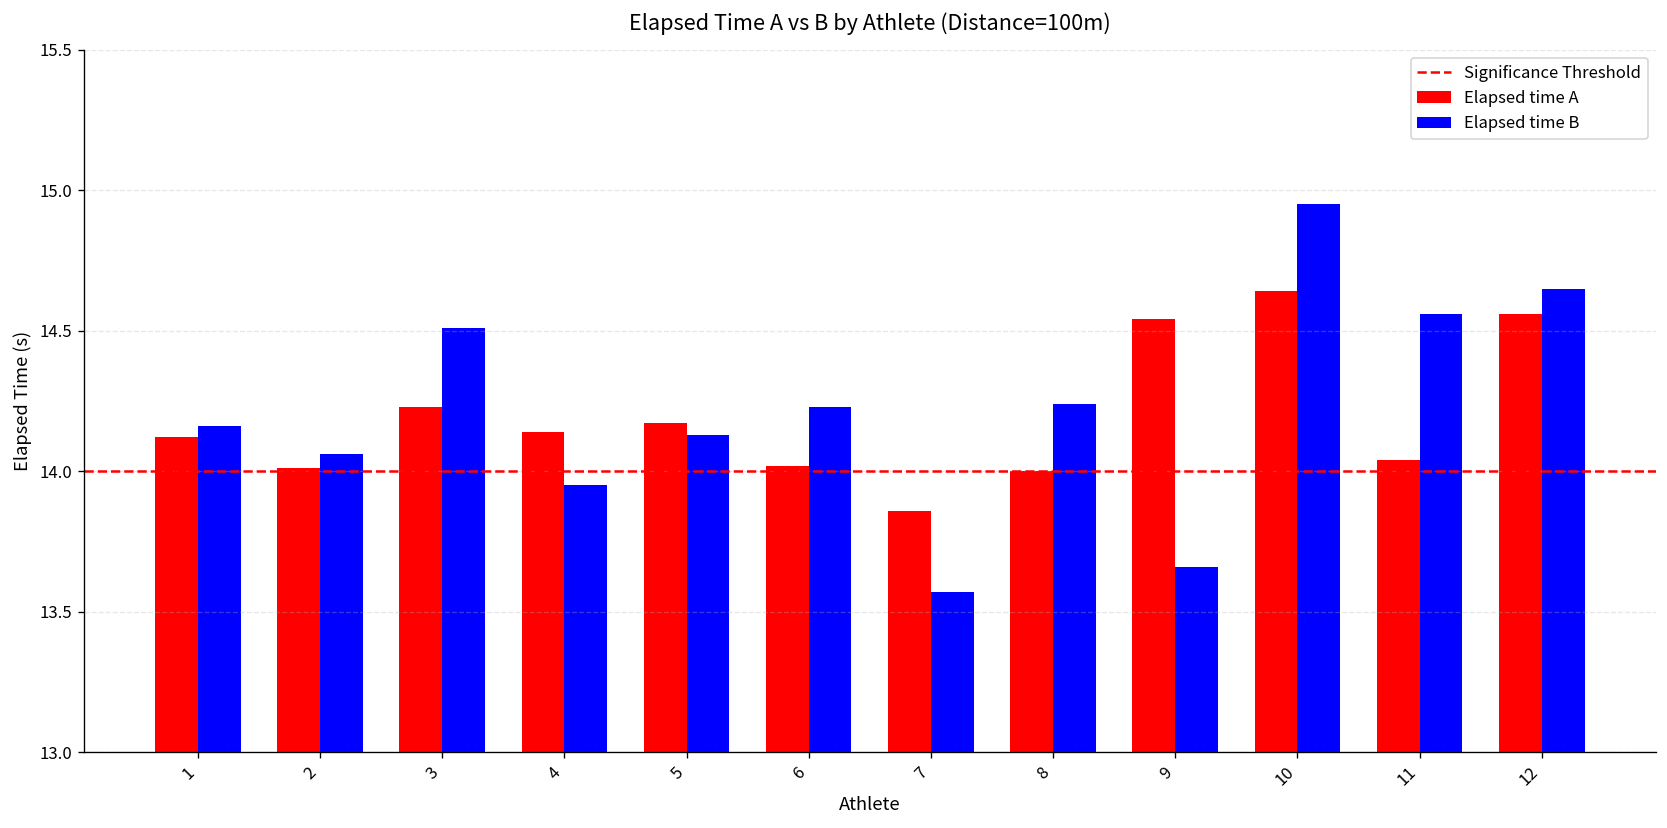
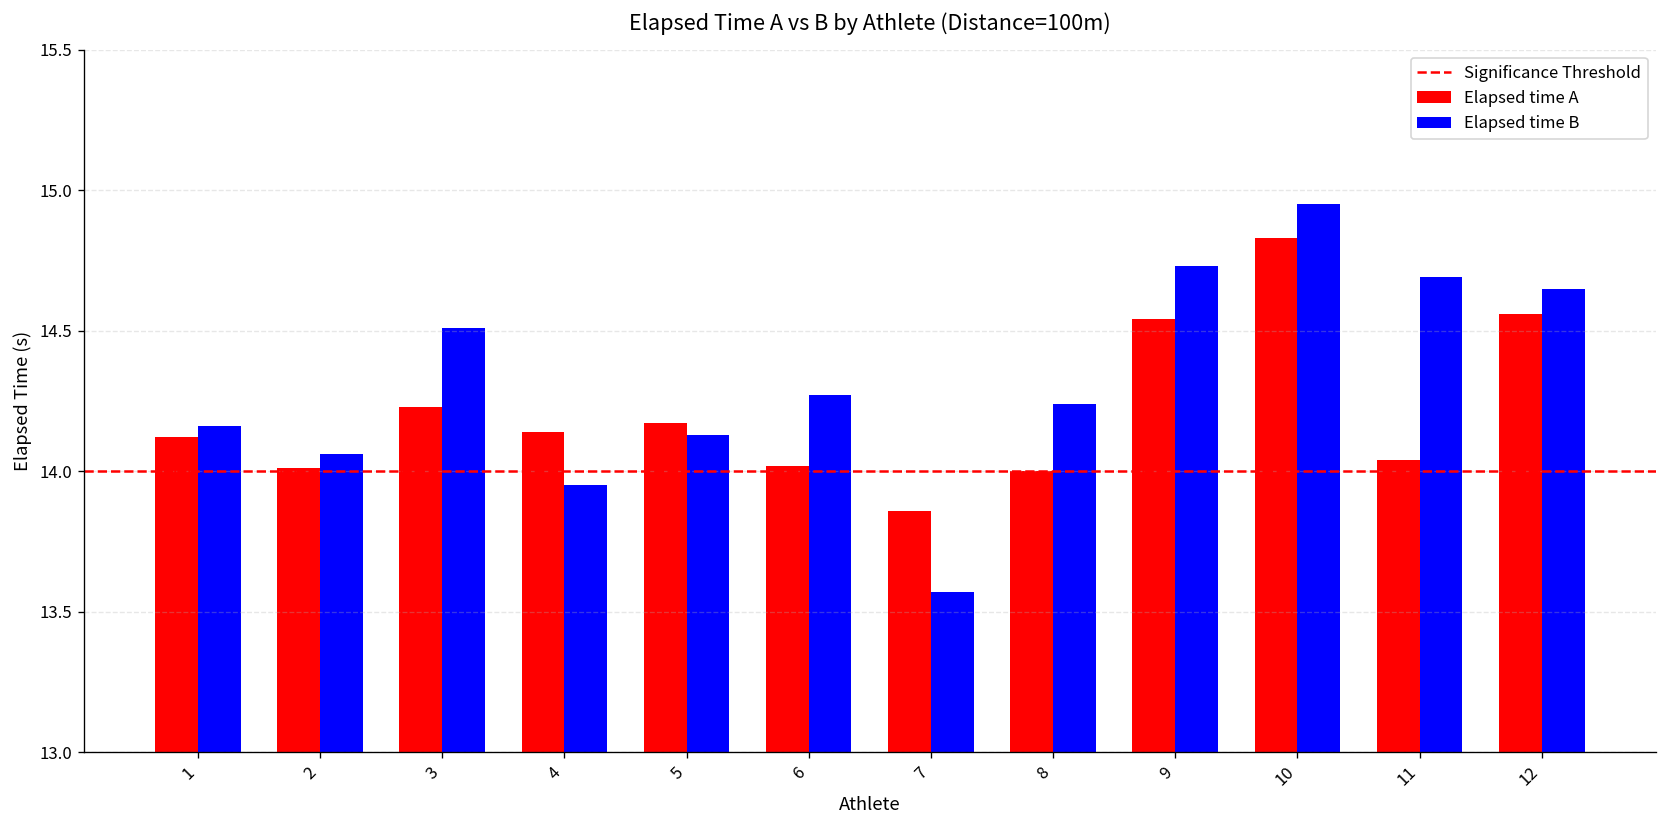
  {
    "Elapsed time A": {
      "1": 14.12,
      "2": 14.01,
      "3": 14.23,
      "4": 14.14,
      "5": 14.17,
      "6": 14.02,
      "7": 13.86,
      "8": 14.00,
      "9": 14.54,
-     "10": 14.64,
+     "10": 14.83,
      "11": 14.04,
      "12": 14.56
    },
    "Elapsed time B": {
      "1": 14.16,
      "2": 14.06,
      "3": 14.51,
      "4": 13.95,
      "5": 14.13,
-     "6": 14.23,
+     "6": 14.27,
      "7": 13.57,
      "8": 14.24,
-     "9": 13.66,
+     "9": 14.73,
      "10": 14.95,
-     "11": 14.56,
+     "11": 14.69,
      "12": 14.65
    }
  }
